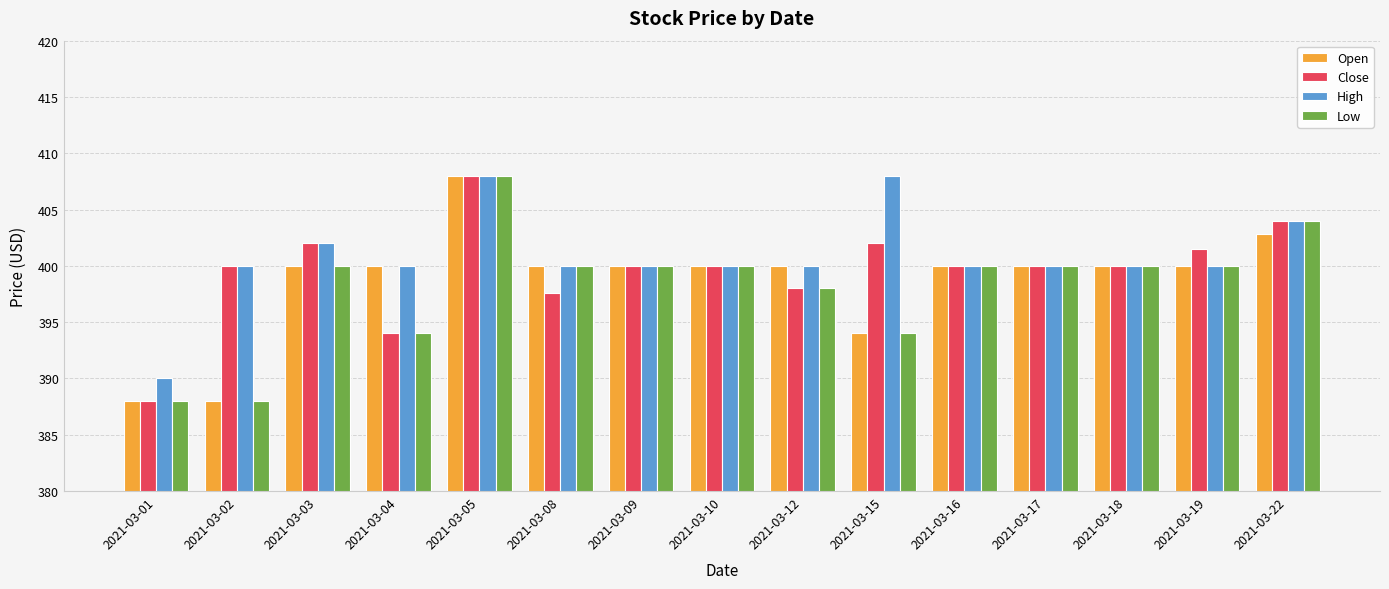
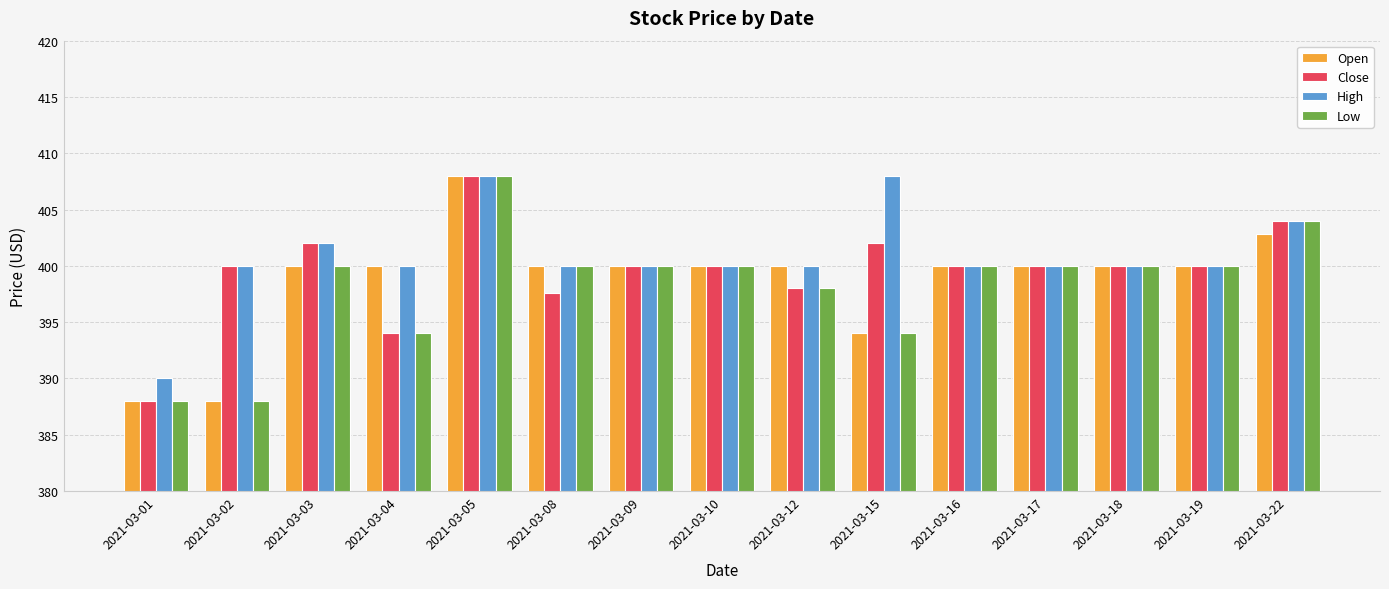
  {
    "Open": {
      "2021-03-01": 388.0,
      "2021-03-02": 388.0,
      "2021-03-03": 400.0,
      "2021-03-04": 400.0,
      "2021-03-05": 408.0,
      "2021-03-08": 400.0,
      "2021-03-09": 400.0,
      "2021-03-10": 400.0,
      "2021-03-12": 400.0,
      "2021-03-15": 394.0,
      "2021-03-16": 400.0,
      "2021-03-17": 400.0,
      "2021-03-18": 400.0,
      "2021-03-19": 400.0,
      "2021-03-22": 402.8
    },
    "Close": {
      "2021-03-01": 388.0,
      "2021-03-02": 400.0,
      "2021-03-03": 402.0,
      "2021-03-04": 394.0,
      "2021-03-05": 408.0,
      "2021-03-08": 397.6,
      "2021-03-09": 400.0,
      "2021-03-10": 400.0,
      "2021-03-12": 398.0,
      "2021-03-15": 402.0,
      "2021-03-16": 400.0,
      "2021-03-17": 400.0,
      "2021-03-18": 400.0,
-     "2021-03-19": 401.5,
+     "2021-03-19": 400.0,
      "2021-03-22": 404.0
    },
    "High": {
      "2021-03-01": 390.0,
      "2021-03-02": 400.0,
      "2021-03-03": 402.0,
      "2021-03-04": 400.0,
      "2021-03-05": 408.0,
      "2021-03-08": 400.0,
      "2021-03-09": 400.0,
      "2021-03-10": 400.0,
      "2021-03-12": 400.0,
      "2021-03-15": 408.0,
      "2021-03-16": 400.0,
      "2021-03-17": 400.0,
      "2021-03-18": 400.0,
      "2021-03-19": 400.0,
      "2021-03-22": 404.0
    },
    "Low": {
      "2021-03-01": 388.0,
      "2021-03-02": 388.0,
      "2021-03-03": 400.0,
      "2021-03-04": 394.0,
      "2021-03-05": 408.0,
      "2021-03-08": 400.0,
      "2021-03-09": 400.0,
      "2021-03-10": 400.0,
      "2021-03-12": 398.0,
      "2021-03-15": 394.0,
      "2021-03-16": 400.0,
      "2021-03-17": 400.0,
      "2021-03-18": 400.0,
      "2021-03-19": 400.0,
      "2021-03-22": 404.0
    }
  }
